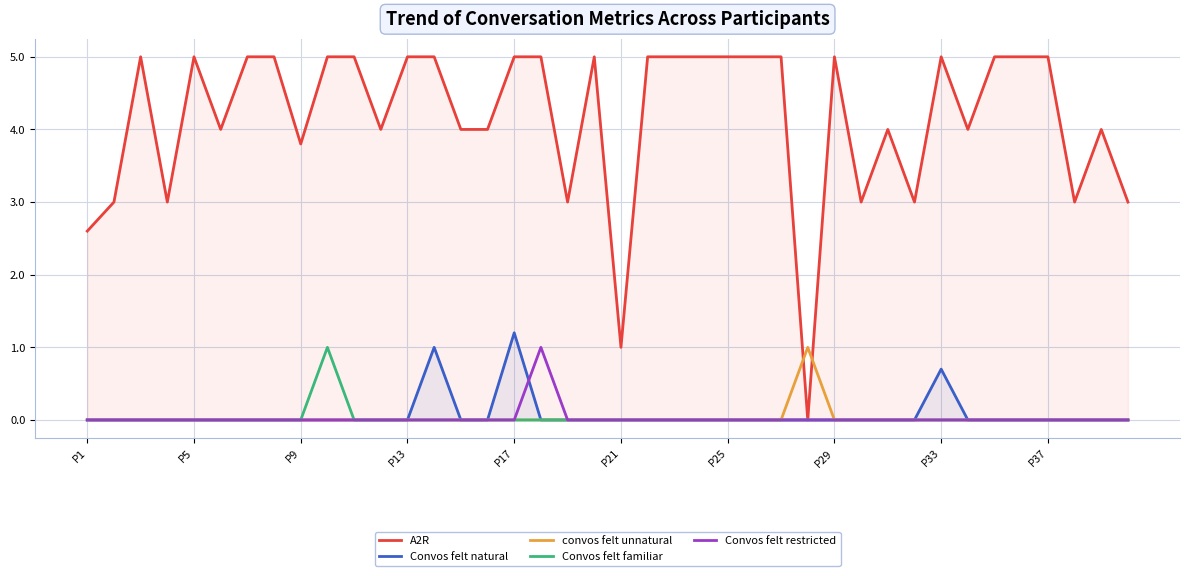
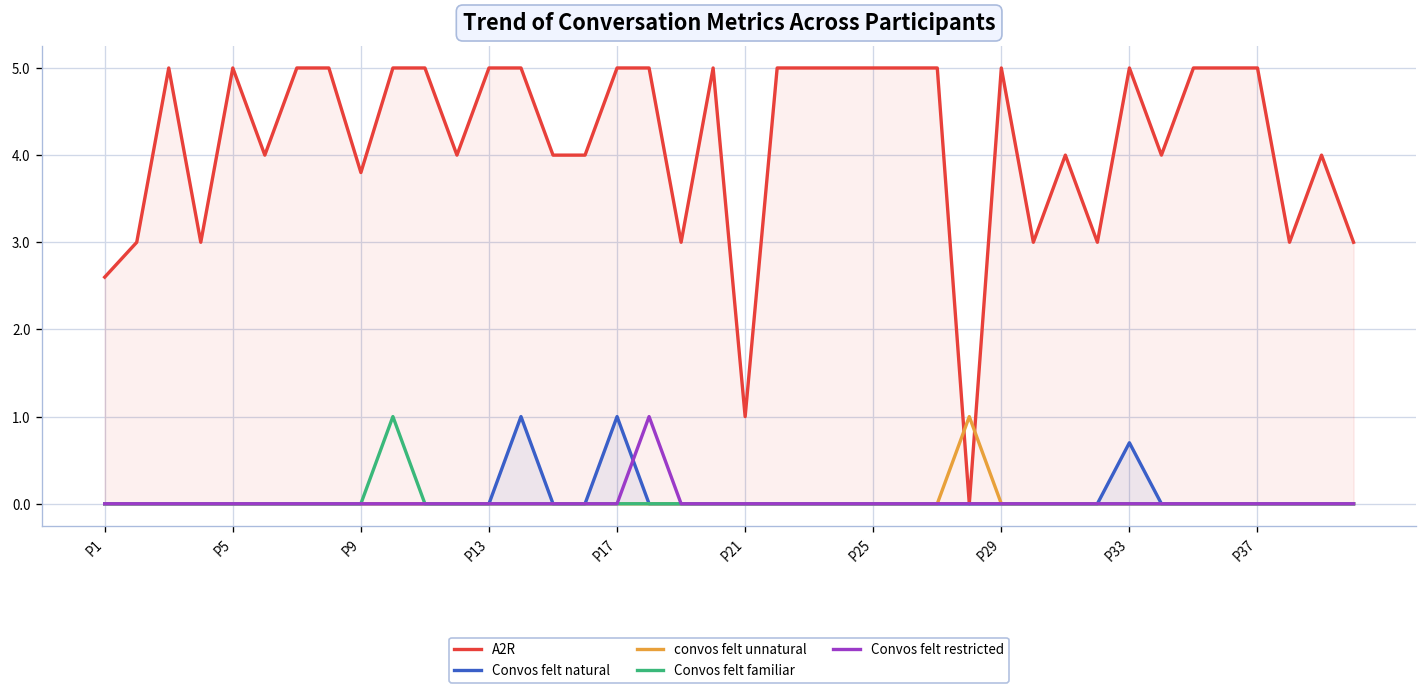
  {
    "A2R": {
      "P1": 2.6,
      "P5": 5.0,
      "P9": 3.8,
      "P13": 5.0,
      "P17": 5.0,
      "P21": 1.0,
      "P25": 5.0,
      "P29": 5.0,
      "P33": 5.0,
      "P37": 5.0
    },
    "Convos felt natural": {
-     "P17": 1.2,
+     "P17": 1.0,
      "P33": 0.7
    }
  }
